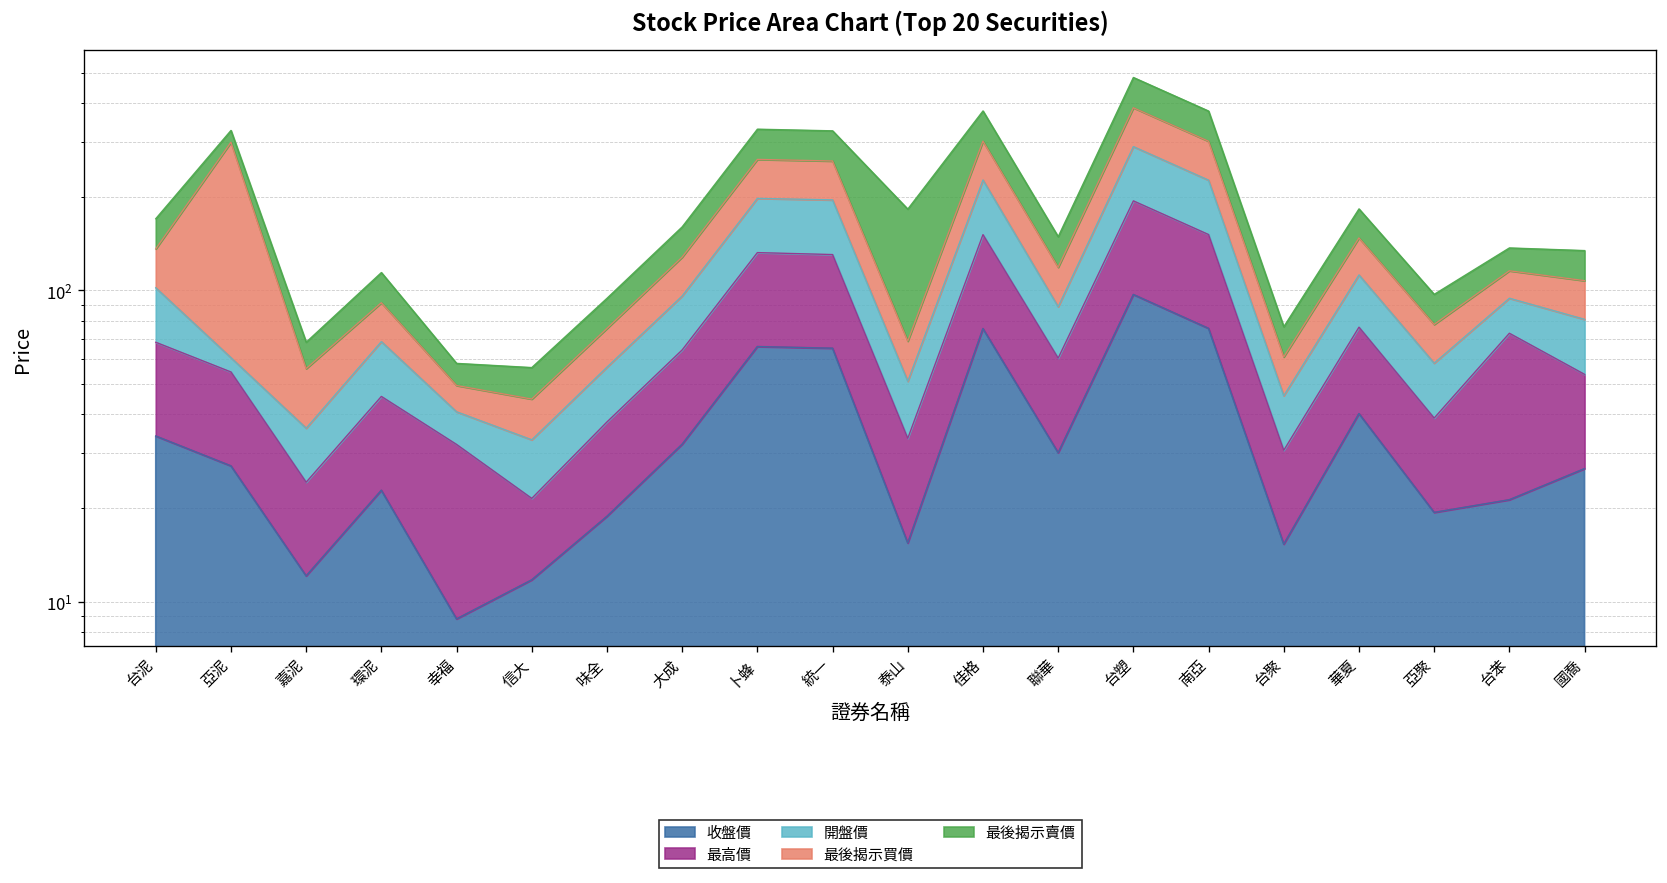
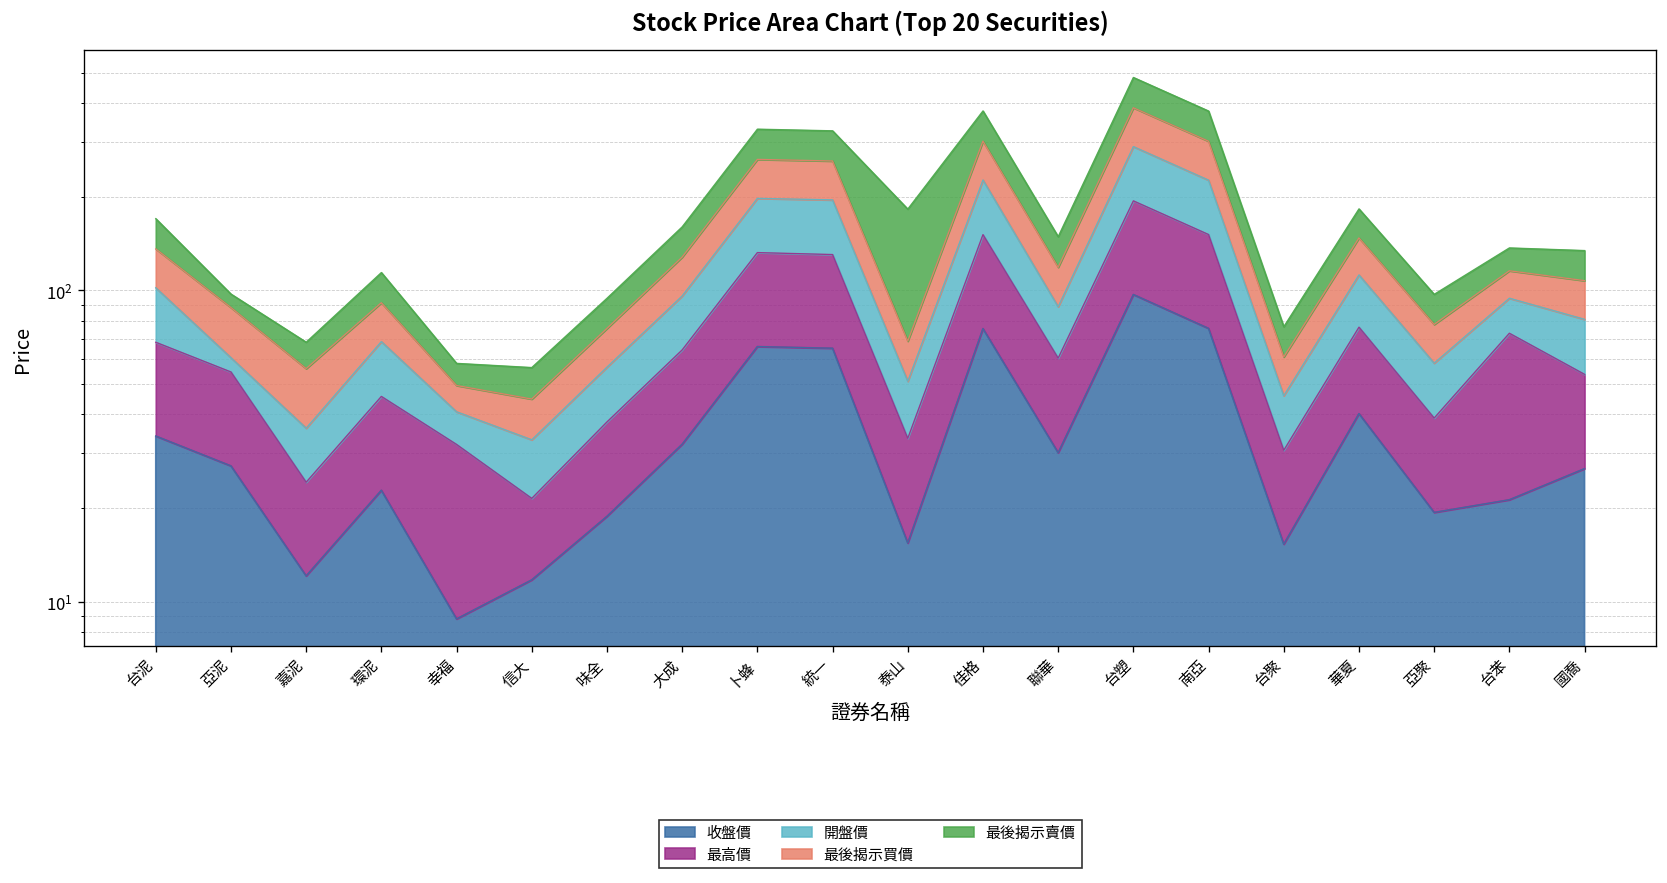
  {
    "收盤價": {
      "台泥": 34,
      "亞泥": 27,
      "嘉泥": 12,
      "環泥": 23,
      "幸福": 8.8,
      "信大": 12,
      "味全": 19,
      "大成": 32,
      "卜蜂": 66,
      "統一": 65,
      "泰山": 15,
      "佳格": 75,
      "聯華": 30,
      "台塑": 97,
      "南亞": 76,
      "台聚": 15,
      "華夏": 40,
      "亞聚": 19,
      "台苯": 21,
      "國喬": 27
    },
    "最高價": {
      "台泥": 34,
      "亞泥": 27,
      "嘉泥": 12,
      "環泥": 23,
      "幸福": 23,
      "信大": 9.7,
      "味全": 19,
      "大成": 32,
      "卜蜂": 66,
      "統一": 65,
      "泰山": 18,
      "佳格": 76,
      "聯華": 31,
      "台塑": 97,
      "南亞": 76,
      "台聚": 15,
      "華夏": 36,
      "亞聚": 20,
      "台苯": 52,
      "國喬": 27
    },
    "開盤價": {
      "台泥": 34,
      "亞泥": 6.1,
      "嘉泥": 12,
      "環泥": 23,
      "幸福": 8.8,
      "信大": 12,
      "味全": 19,
      "大成": 32,
      "卜蜂": 65,
      "統一": 65,
      "泰山": 18,
      "佳格": 75,
      "聯華": 28,
      "台塑": 96,
      "南亞": 75,
      "台聚": 15,
      "華夏": 36,
      "亞聚": 20,
      "台苯": 22,
      "國喬": 27
    },
    "最後揭示買價": {
      "台泥": 34,
-     "亞泥": 240,
+     "亞泥": 27,
      "嘉泥": 20,
      "環泥": 23,
      "幸福": 8.8,
      "信大": 12,
      "味全": 19,
      "大成": 32,
      "卜蜂": 66,
      "統一": 65,
      "泰山": 18,
      "佳格": 75,
      "聯華": 30,
      "台塑": 97,
      "南亞": 75,
      "台聚": 15,
      "華夏": 35,
      "亞聚": 19,
      "台苯": 21,
      "國喬": 27
    },
    "最後揭示賣價": {
      "台泥": 34,
-     "亞泥": 27,
+     "亞泥": 9.3,
      "嘉泥": 12,
      "環泥": 23,
      "幸福": 8.8,
      "信大": 12,
      "味全": 19,
      "大成": 32,
      "卜蜂": 66,
      "統一": 65,
      "泰山": 110,
      "佳格": 76,
      "聯華": 30,
      "台塑": 97,
      "南亞": 76,
      "台聚": 15,
      "華夏": 35,
      "亞聚": 19,
      "台苯": 21,
      "國喬": 27
    }
  }
